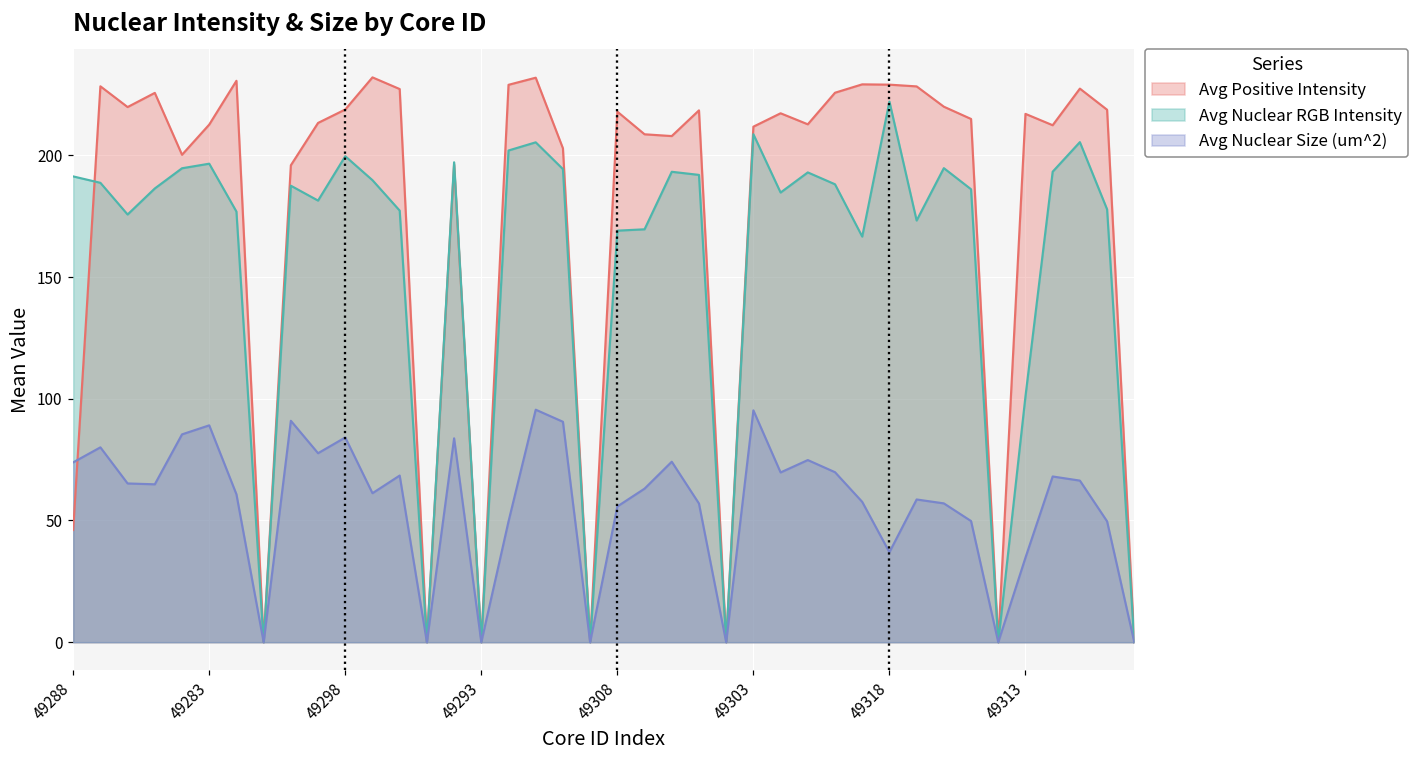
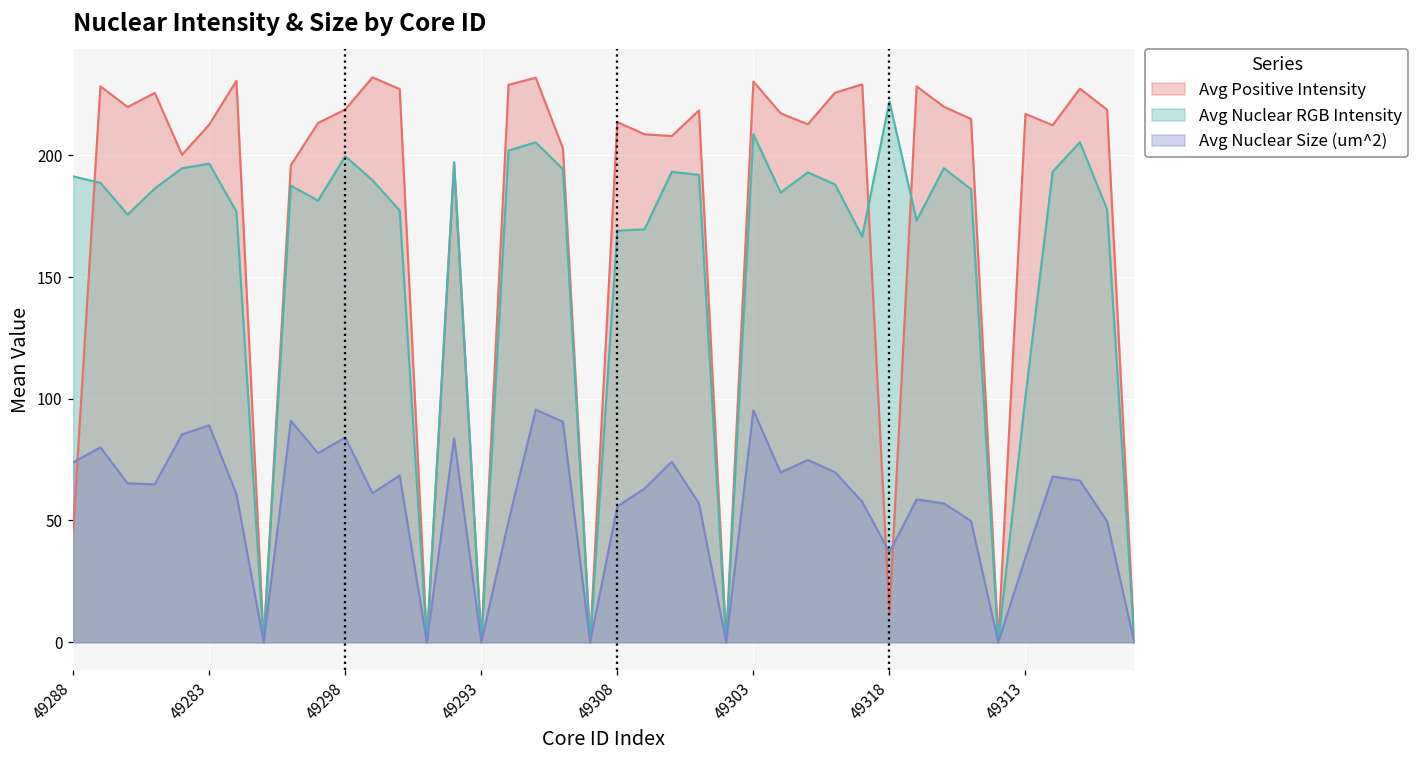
  {
    "Avg Positive Intensity": {
      "49288": 46,
      "49283": 213,
      "49298": 219,
-     "49308": 218,
-     "49303": 212,
-     "49318": 229,
+     "49308": 214,
+     "49303": 230,
+     "49318": 11,
      "49313": 217
    }
  }
